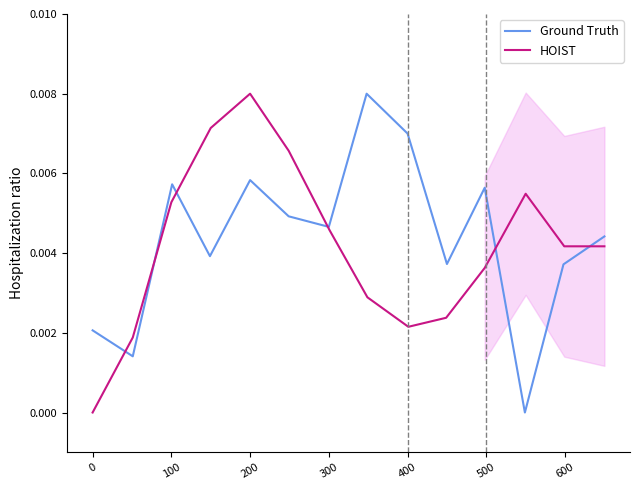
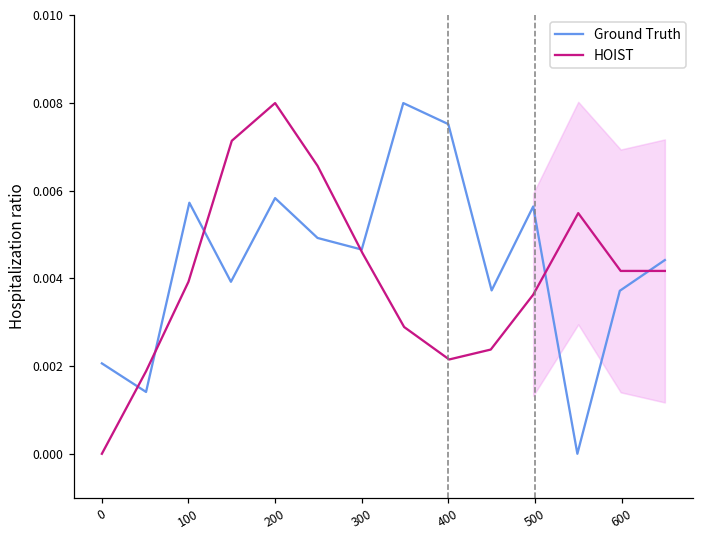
  {
    "Ground Truth": {
      "0": 0.0021,
      "200": 0.0058,
      "300": 0.0047,
-     "400": 0.0070
+     "400": 0.0075
    },
    "HOIST": {
      "0": 0.0000,
-     "100": 0.0053,
+     "100": 0.0039,
      "200": 0.0080
    }
  }
